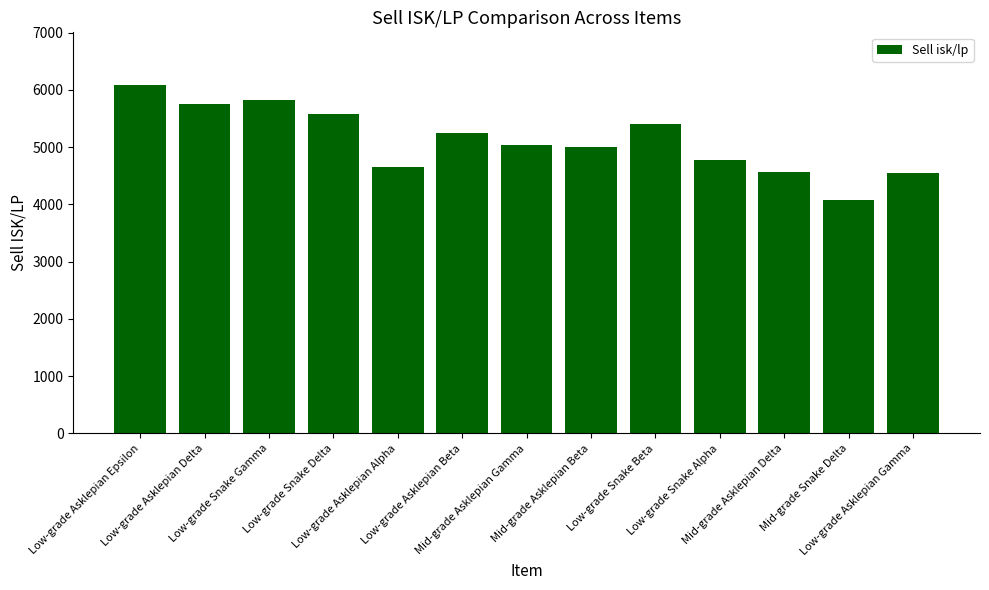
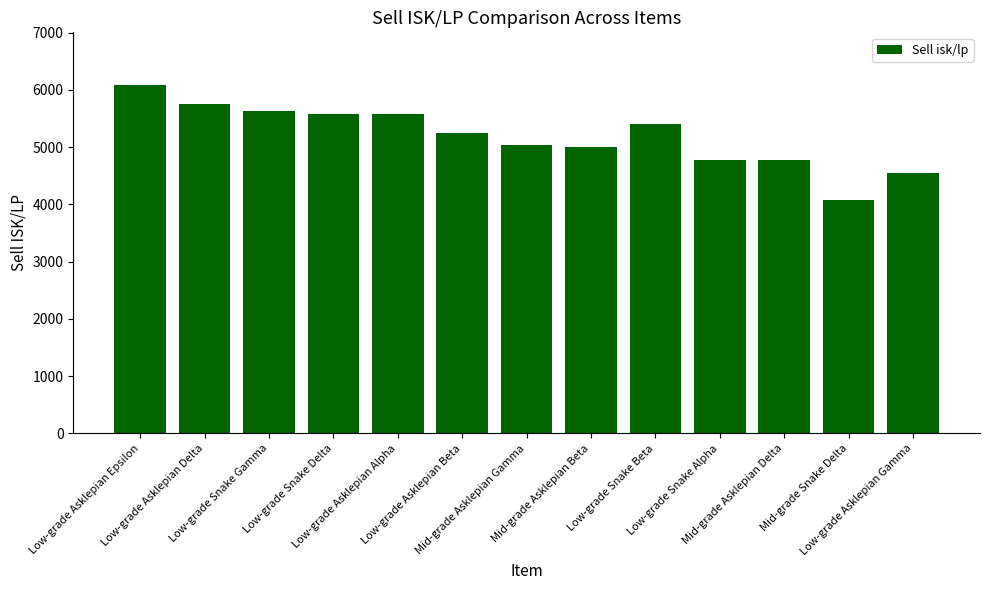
  {
    "Low-grade Asklepian Epsilon": 6100,
    "Low-grade Asklepian Delta": 5800,
-   "Low-grade Snake Gamma": 5800,
+   "Low-grade Snake Gamma": 5600,
    "Low-grade Snake Delta": 5600,
-   "Low-grade Asklepian Alpha": 4700,
+   "Low-grade Asklepian Alpha": 5600,
    "Low-grade Asklepian Beta": 5300,
    "Mid-grade Asklepian Gamma": 5000,
    "Mid-grade Asklepian Beta": 5000,
    "Low-grade Snake Beta": 5400,
    "Low-grade Snake Alpha": 4800,
-   "Mid-grade Asklepian Delta": 4600,
+   "Mid-grade Asklepian Delta": 4800,
    "Mid-grade Snake Delta": 4100,
    "Low-grade Asklepian Gamma": 4600
  }
